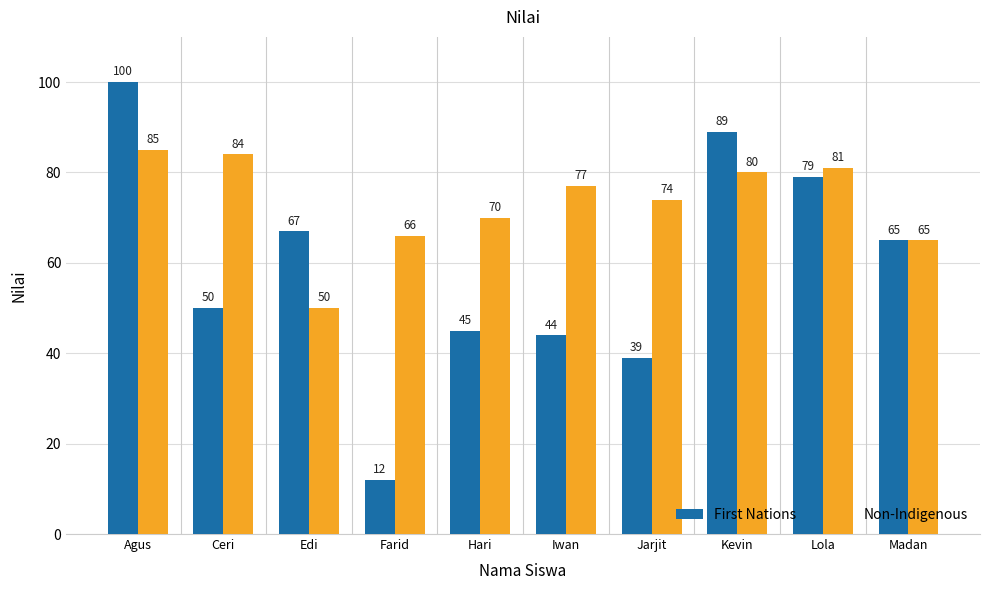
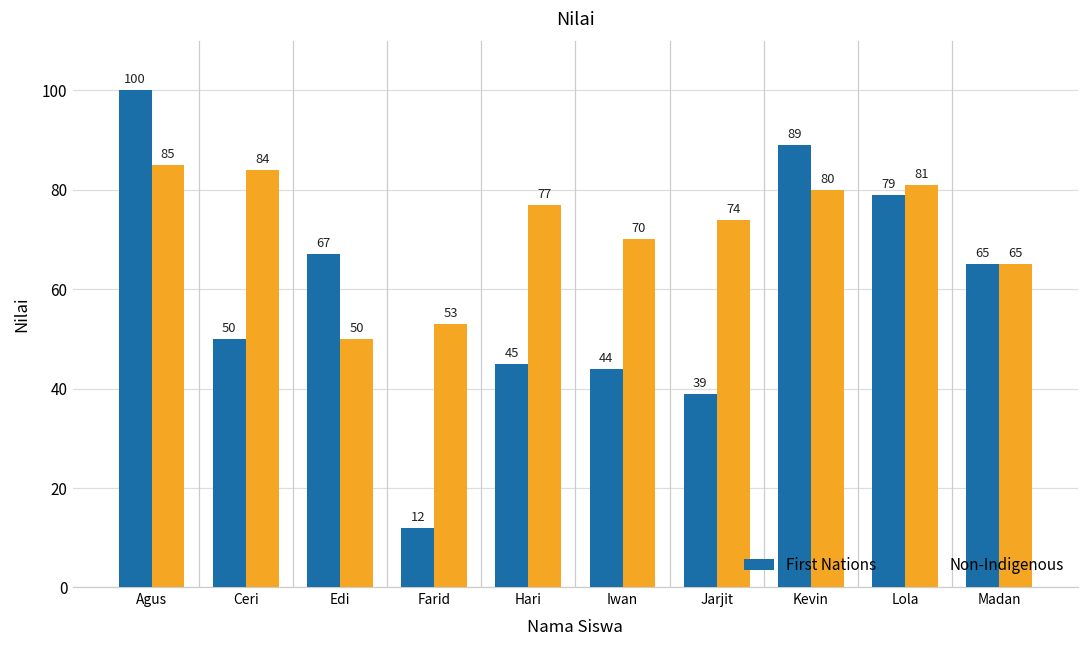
  {
    "First Nations": {
      "Agus": 100,
      "Ceri": 50,
      "Edi": 67,
      "Farid": 12,
      "Hari": 45,
      "Iwan": 44,
      "Jarjit": 39,
      "Kevin": 89,
      "Lola": 79,
      "Madan": 65
    },
    "Non-Indigenous": {
      "Agus": 85,
      "Ceri": 84,
      "Edi": 50,
-     "Farid": 66,
-     "Hari": 70,
-     "Iwan": 77,
+     "Farid": 53,
+     "Hari": 77,
+     "Iwan": 70,
      "Jarjit": 74,
      "Kevin": 80,
      "Lola": 81,
      "Madan": 65
    }
  }
